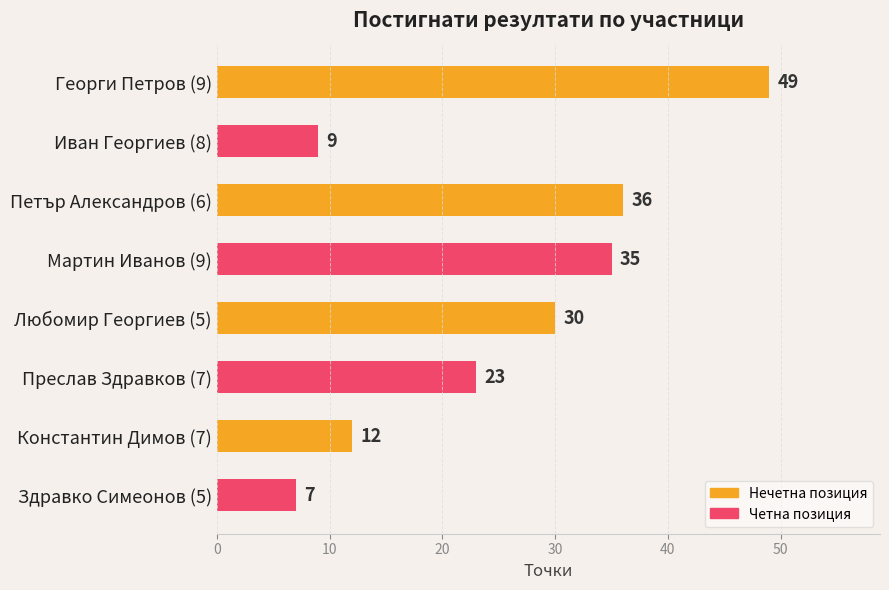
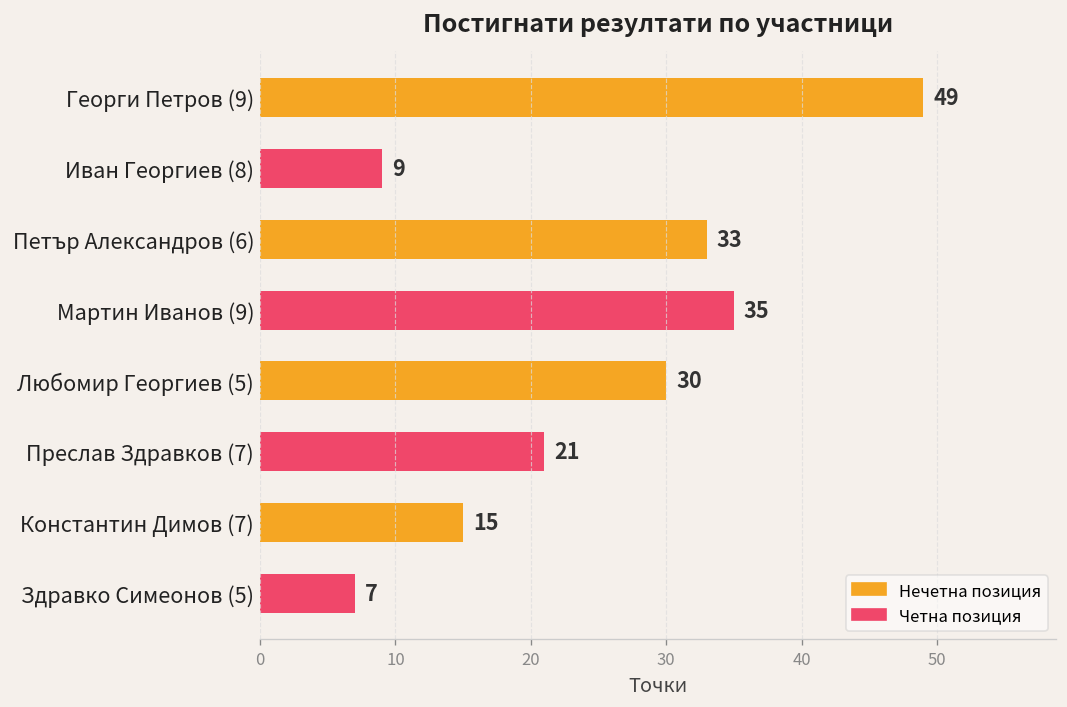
  {
    "Георги Петров (9)": 49,
    "Иван Георгиев (8)": 9,
-   "Петър Александров (6)": 36,
+   "Петър Александров (6)": 33,
    "Мартин Иванов (9)": 35,
    "Любомир Георгиев (5)": 30,
-   "Преслав Здравков (7)": 23,
-   "Константин Димов (7)": 12,
+   "Преслав Здравков (7)": 21,
+   "Константин Димов (7)": 15,
    "Здравко Симеонов (5)": 7
  }
